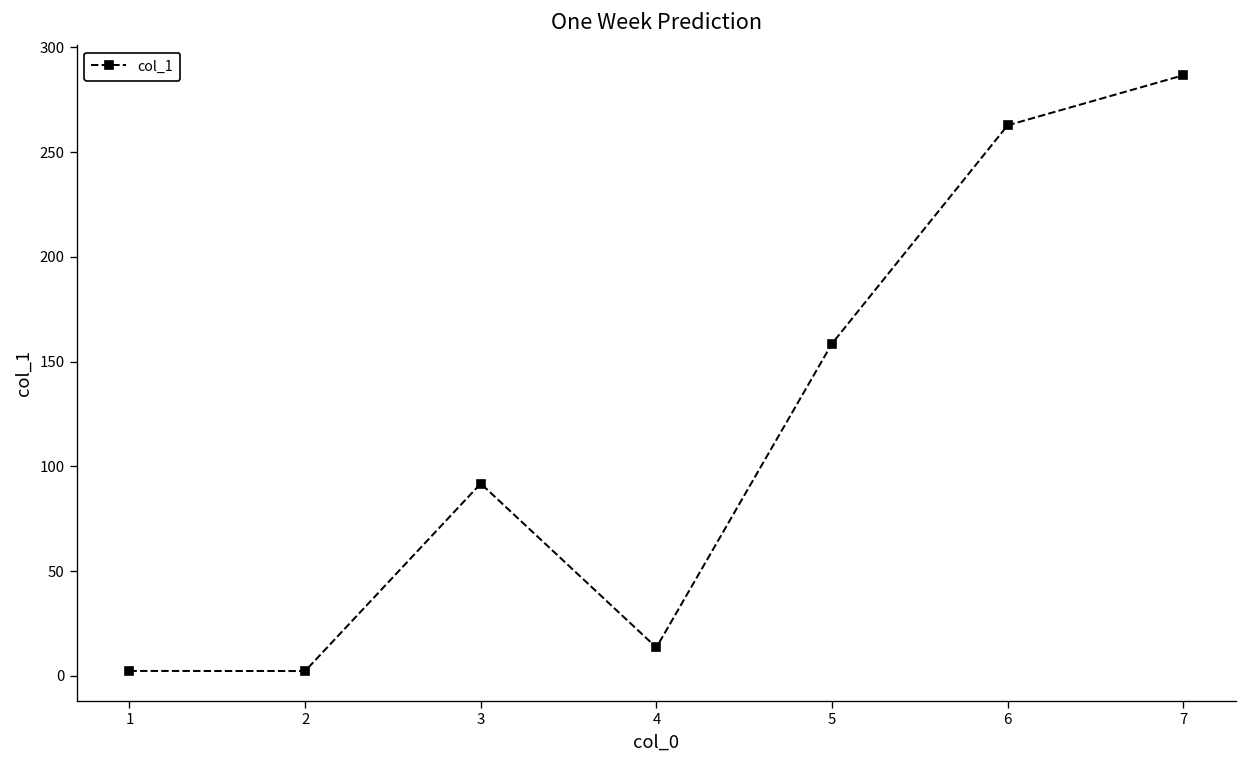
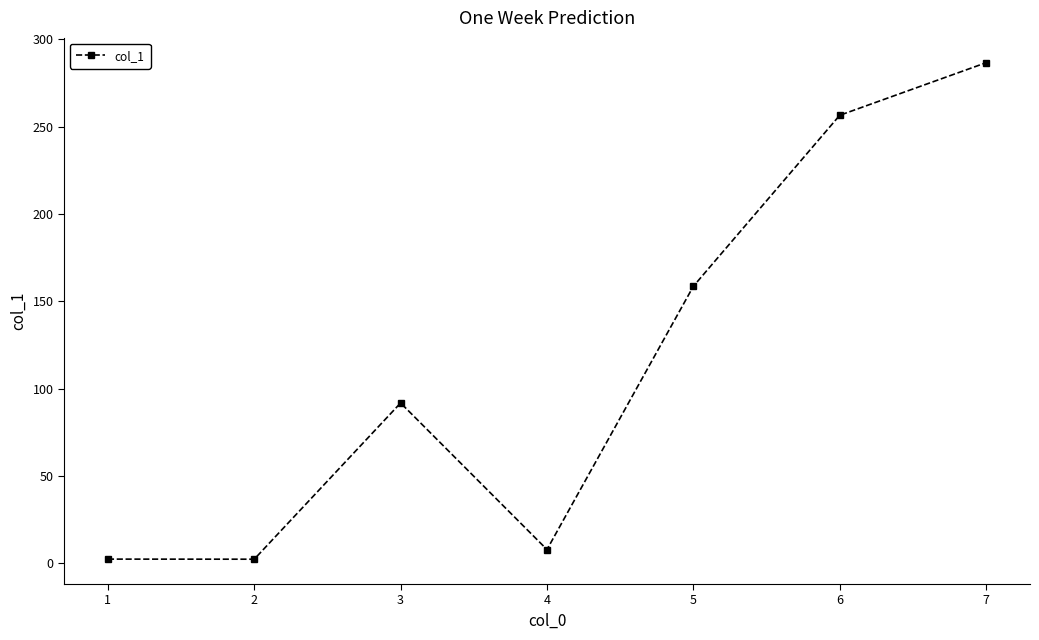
  {
    "1": 2,
    "2": 2,
    "3": 92,
-   "4": 14,
+   "4": 8,
    "5": 159,
-   "6": 263,
+   "6": 257,
    "7": 287
  }
